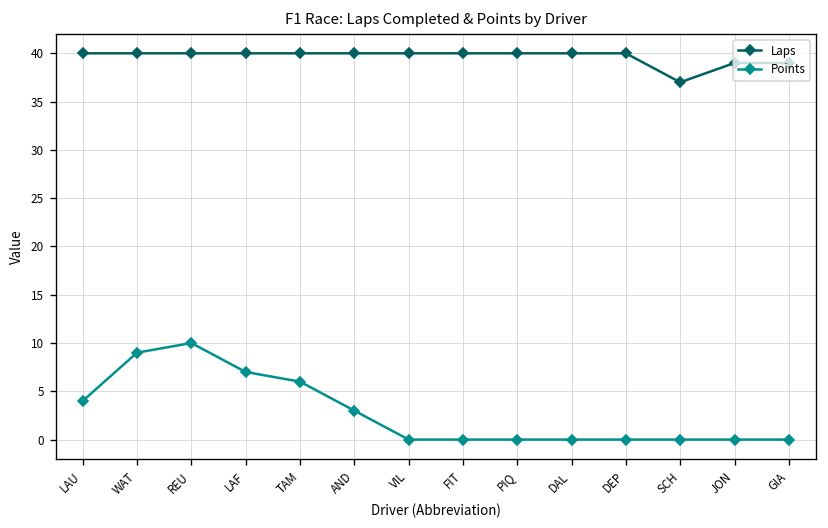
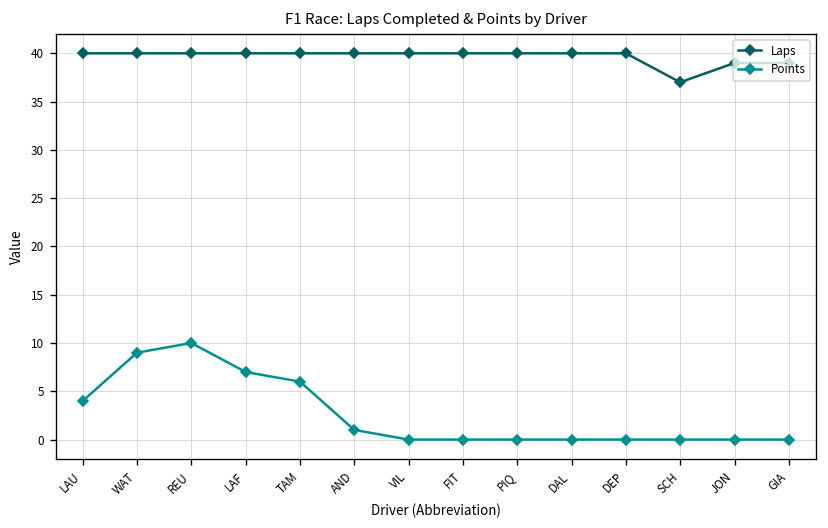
  {
    "Laps": {
      "LAU": 40,
      "WAT": 40,
      "REU": 40,
      "LAF": 40,
      "TAM": 40,
      "AND": 40,
      "VIL": 40,
      "FIT": 40,
      "PIQ": 40,
      "DAL": 40,
      "DEP": 40,
      "SCH": 37
    },
    "Points": {
      "LAU": 4,
      "WAT": 9,
      "REU": 10,
      "LAF": 7,
      "TAM": 6,
-     "AND": 3,
+     "AND": 1,
      "VIL": 0,
      "FIT": 0,
      "PIQ": 0,
      "DAL": 0,
      "DEP": 0,
      "SCH": 0,
      "JON": 0,
      "GIA": 0
    }
  }
